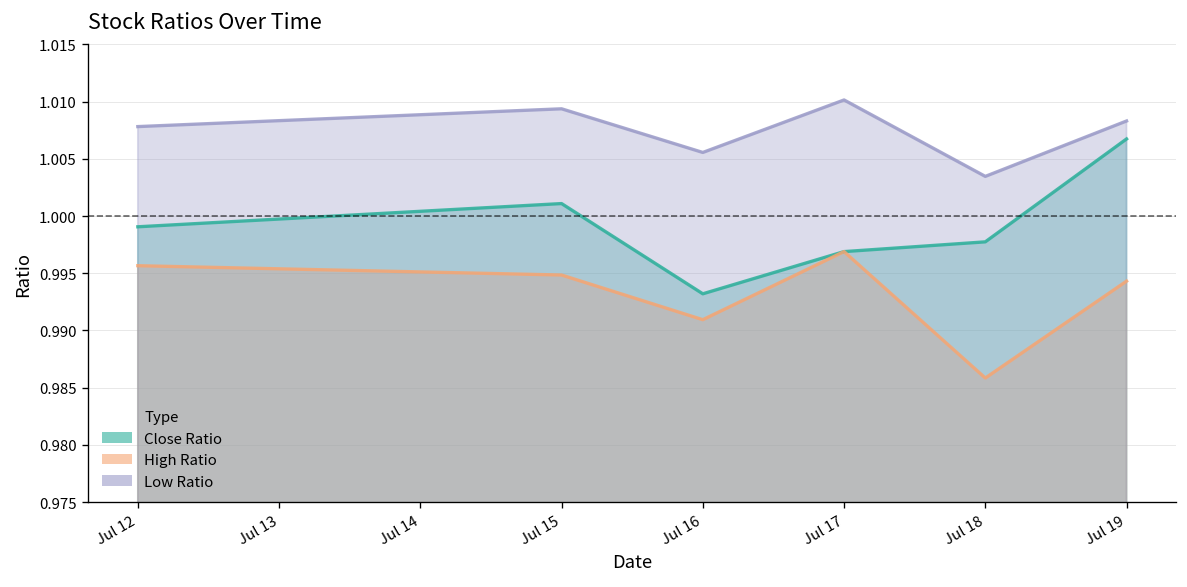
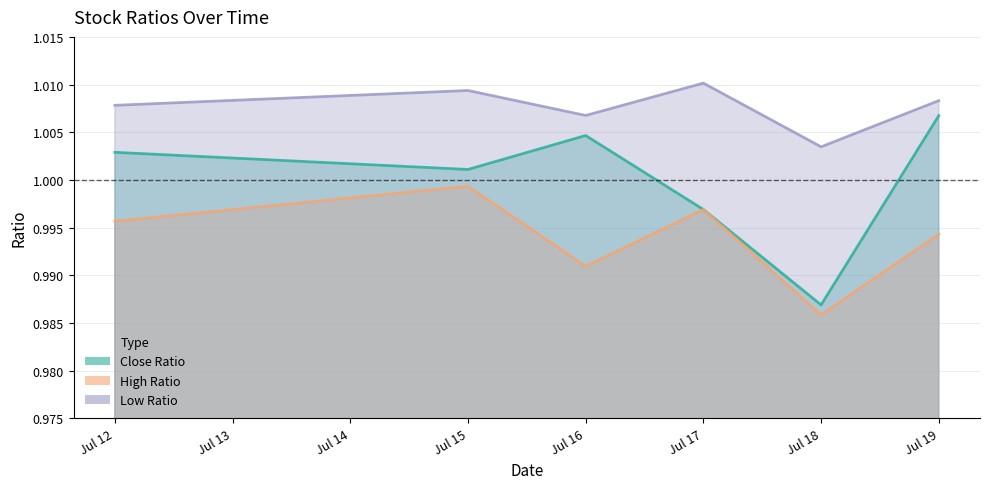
  {
    "Close Ratio": {
-     "Jul 12": 0.999,
+     "Jul 12": 1.003,
      "Jul 15": 1.001,
-     "Jul 16": 0.993,
-     "Jul 18": 0.998,
+     "Jul 16": 1.005,
+     "Jul 18": 0.987,
      "Jul 19": 1.007
    },
    "High Ratio": {
      "Jul 12": 0.996,
-     "Jul 15": 0.995,
+     "Jul 15": 0.999,
      "Jul 16": 0.991,
      "Jul 18": 0.986,
      "Jul 19": 0.994
    },
    "Low Ratio": {
      "Jul 12": 1.008,
      "Jul 15": 1.009,
-     "Jul 16": 1.006,
+     "Jul 16": 1.007,
      "Jul 17": 1.010,
      "Jul 18": 1.003,
      "Jul 19": 1.008
    }
  }
